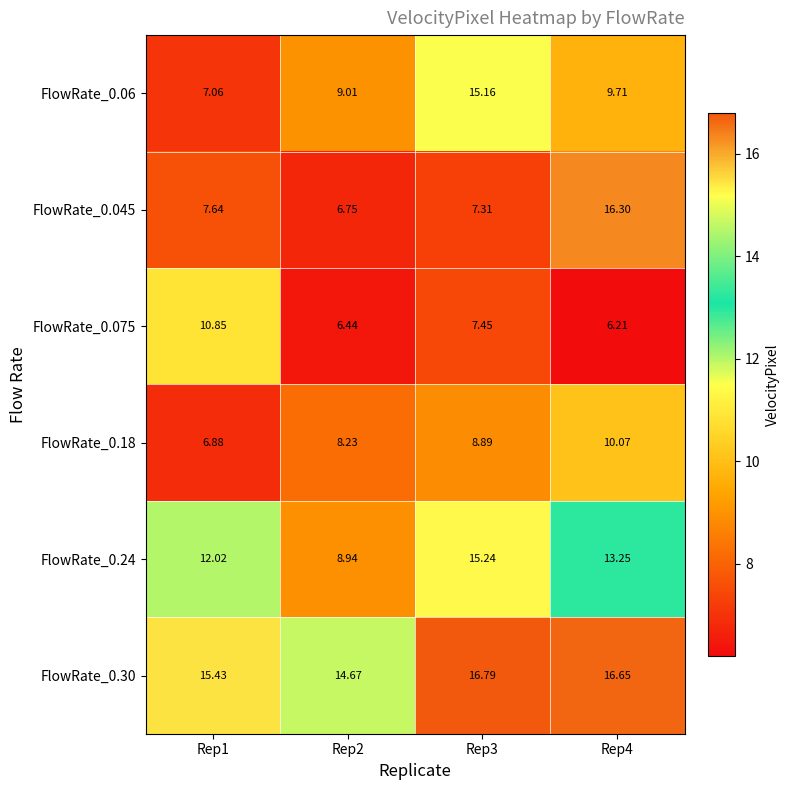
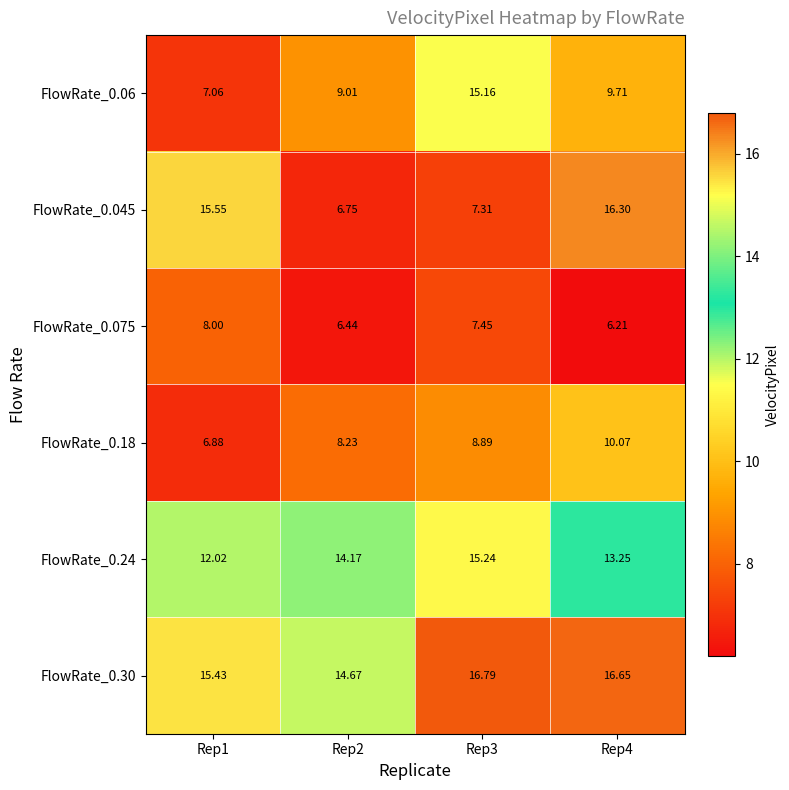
  {
    "FlowRate_0.06": {
      "Rep1": 7.06,
      "Rep2": 9.01,
      "Rep3": 15.16,
      "Rep4": 9.71
    },
    "FlowRate_0.045": {
-     "Rep1": 7.64,
+     "Rep1": 15.55,
      "Rep2": 6.75,
      "Rep3": 7.31,
      "Rep4": 16.30
    },
    "FlowRate_0.075": {
-     "Rep1": 10.85,
+     "Rep1": 8.00,
      "Rep2": 6.44,
      "Rep3": 7.45,
      "Rep4": 6.21
    },
    "FlowRate_0.18": {
      "Rep1": 6.88,
      "Rep2": 8.23,
      "Rep3": 8.89,
      "Rep4": 10.07
    },
    "FlowRate_0.24": {
      "Rep1": 12.02,
-     "Rep2": 8.94,
+     "Rep2": 14.17,
      "Rep3": 15.24,
      "Rep4": 13.25
    },
    "FlowRate_0.30": {
      "Rep1": 15.43,
      "Rep2": 14.67,
      "Rep3": 16.79,
      "Rep4": 16.65
    }
  }
